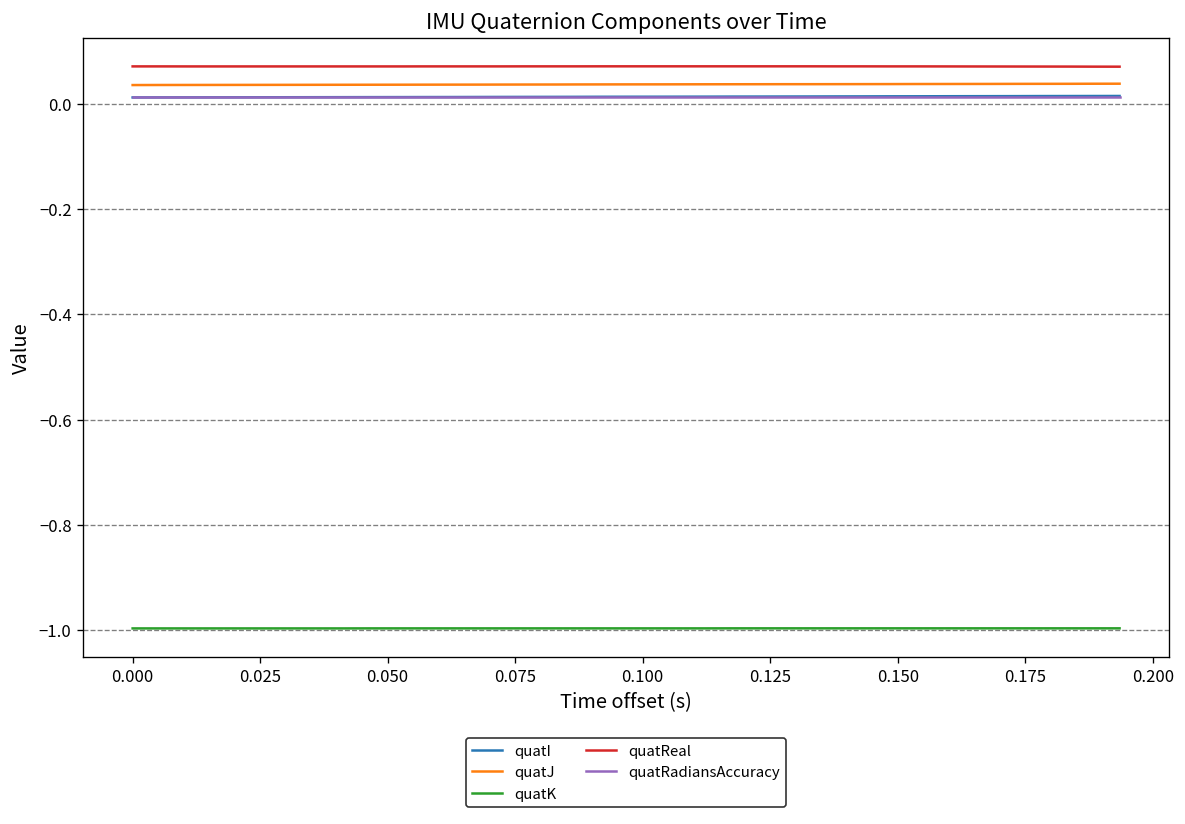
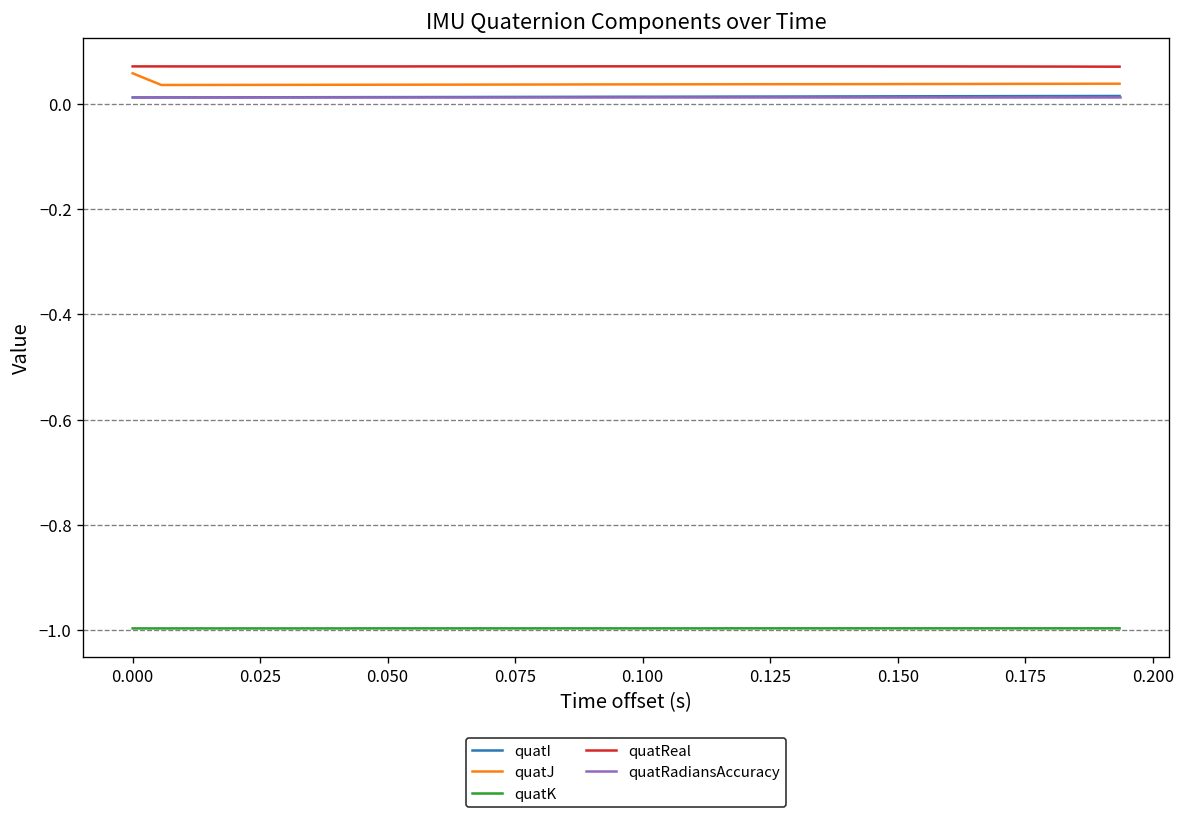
  {
    "quatJ": {
-     "0.000": 0.04
+     "0.000": 0.06
    },
    "quatK": {
      "0.000": -1.00
    },
    "quatReal": {
      "0.000": 0.07
    }
  }
